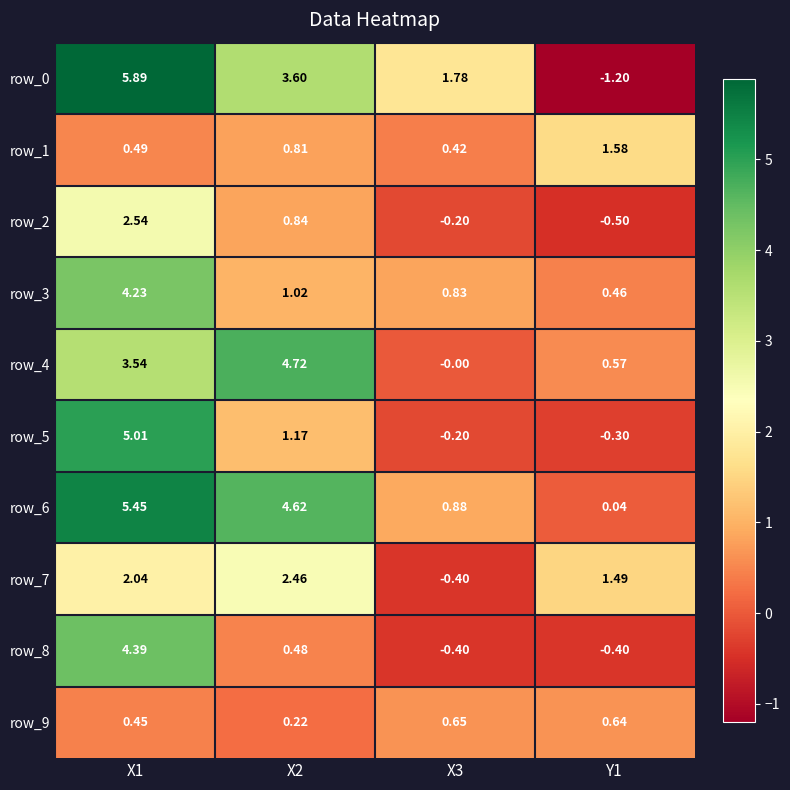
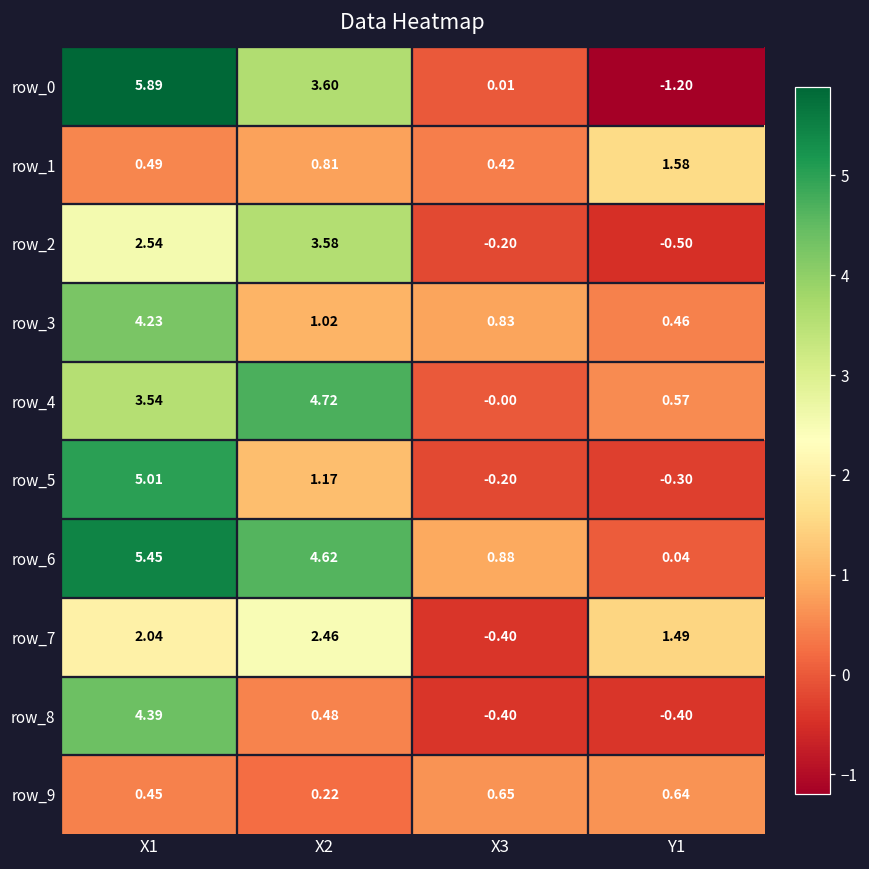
  {
    "row_0": {
      "X1": 5.89,
      "X2": 3.60,
-     "X3": 1.78,
+     "X3": 0.01,
      "Y1": -1.20
    },
    "row_1": {
      "X1": 0.49,
      "X2": 0.81,
      "X3": 0.42,
      "Y1": 1.58
    },
    "row_2": {
      "X1": 2.54,
-     "X2": 0.84,
+     "X2": 3.58,
      "X3": -0.20,
      "Y1": -0.50
    },
    "row_3": {
      "X1": 4.23,
      "X2": 1.02,
      "X3": 0.83,
      "Y1": 0.46
    },
    "row_4": {
      "X1": 3.54,
      "X2": 4.72,
      "X3": -0.00,
      "Y1": 0.57
    },
    "row_5": {
      "X1": 5.01,
      "X2": 1.17,
      "X3": -0.20,
      "Y1": -0.30
    },
    "row_6": {
      "X1": 5.45,
      "X2": 4.62,
      "X3": 0.88,
      "Y1": 0.04
    },
    "row_7": {
      "X1": 2.04,
      "X2": 2.46,
      "X3": -0.40,
      "Y1": 1.49
    },
    "row_8": {
      "X1": 4.39,
      "X2": 0.48,
      "X3": -0.40,
      "Y1": -0.40
    },
    "row_9": {
      "X1": 0.45,
      "X2": 0.22,
      "X3": 0.65,
      "Y1": 0.64
    }
  }
